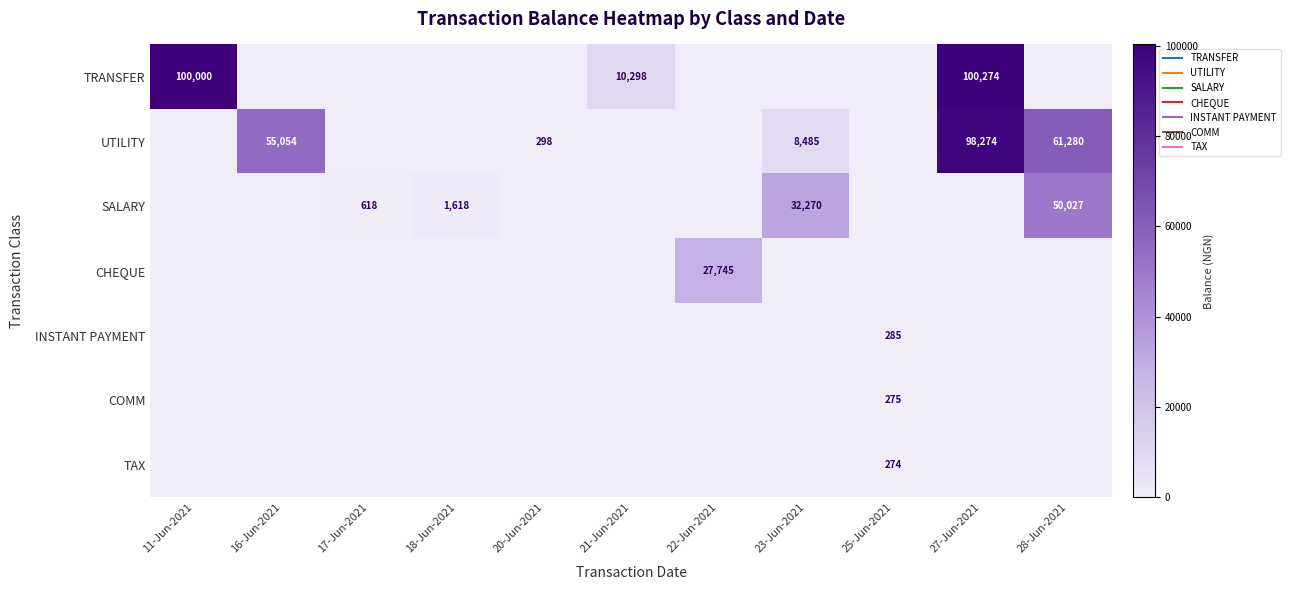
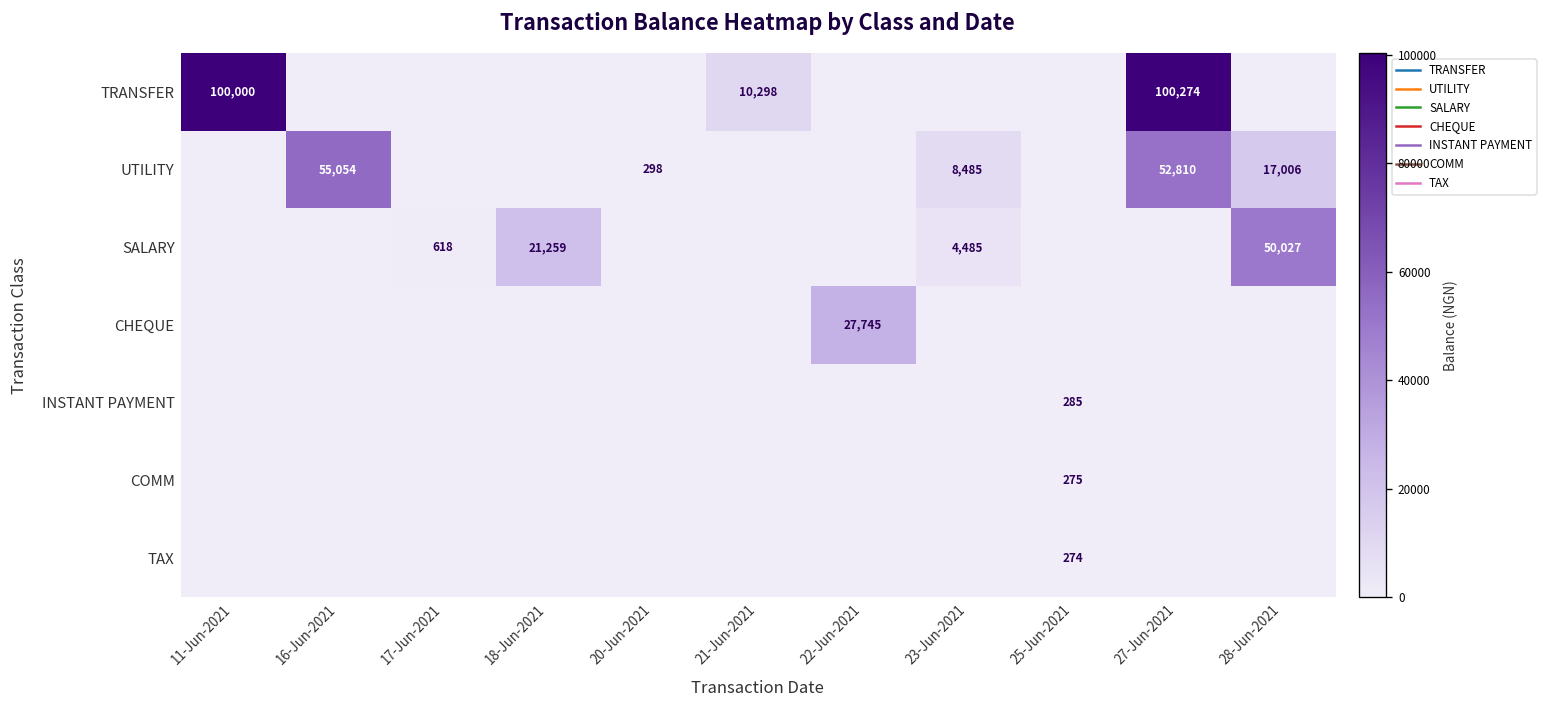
  {
    "TRANSFER": {
      "11-Jun-2021": "100,000",
      "21-Jun-2021": "10,298",
      "27-Jun-2021": "100,274"
    },
    "UTILITY": {
      "16-Jun-2021": "55,054",
      "20-Jun-2021": "298",
      "23-Jun-2021": "8,485",
-     "27-Jun-2021": "98,274",
-     "28-Jun-2021": "61,280"
+     "27-Jun-2021": "52,810",
+     "28-Jun-2021": "17,006"
    },
    "SALARY": {
      "17-Jun-2021": "618",
-     "18-Jun-2021": "1,618",
-     "23-Jun-2021": "32,270",
+     "18-Jun-2021": "21,259",
+     "23-Jun-2021": "4,485",
      "28-Jun-2021": "50,027"
    },
    "CHEQUE": {
      "22-Jun-2021": "27,745"
    },
    "INSTANT PAYMENT": {
      "25-Jun-2021": "285"
    },
    "COMM": {
      "25-Jun-2021": "275"
    },
    "TAX": {
      "25-Jun-2021": "274"
    }
  }
